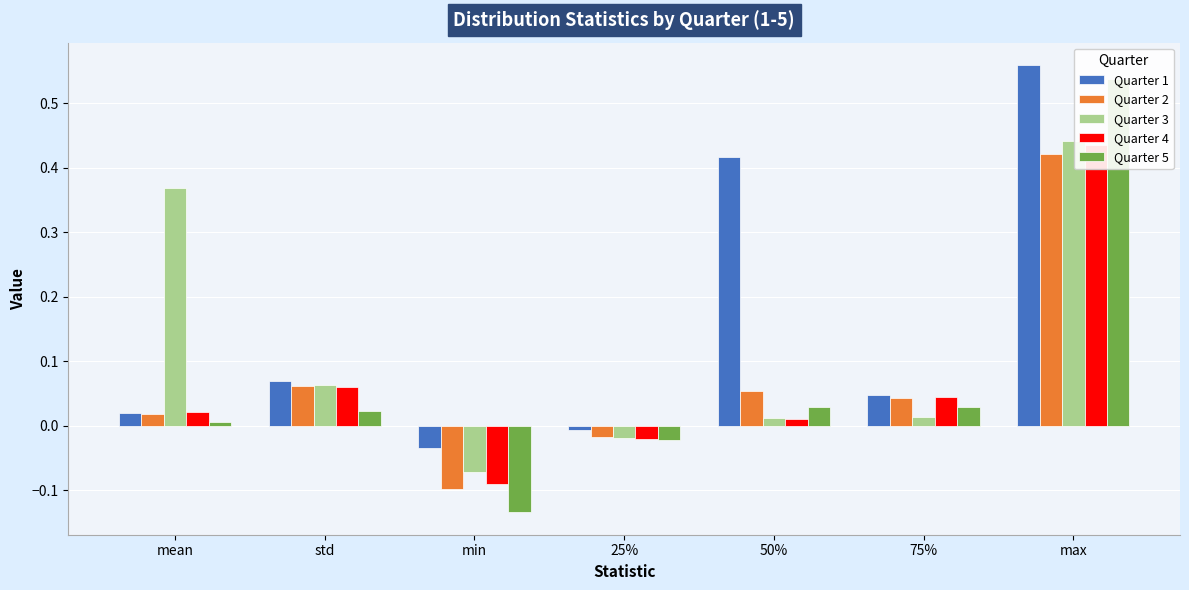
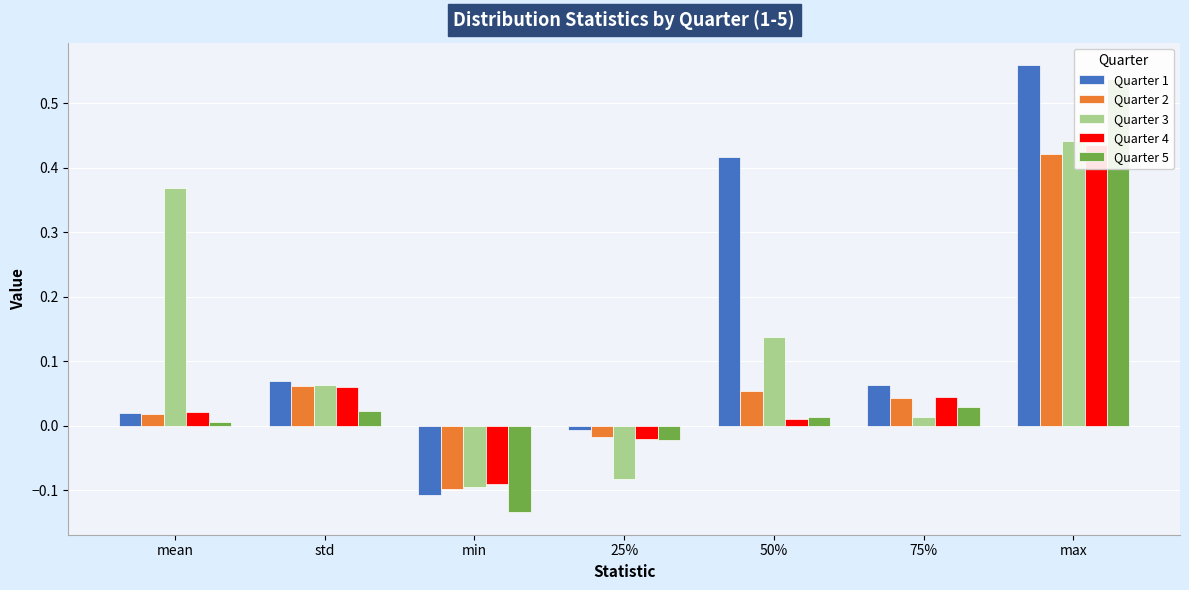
  {
    "Quarter 1": {
      "mean": 0.02,
      "std": 0.07,
-     "min": -0.04,
+     "min": -0.11,
      "25%": -0.01,
      "50%": 0.42,
-     "75%": 0.05,
+     "75%": 0.06,
      "max": 0.56
    },
    "Quarter 2": {
      "mean": 0.02,
      "std": 0.06,
      "min": -0.10,
      "25%": -0.02,
      "50%": 0.05,
      "75%": 0.04,
      "max": 0.42
    },
    "Quarter 3": {
      "mean": 0.37,
      "std": 0.06,
-     "min": -0.07,
-     "25%": -0.02,
-     "50%": 0.01,
+     "min": -0.09,
+     "25%": -0.08,
+     "50%": 0.14,
      "75%": 0.01,
      "max": 0.44
    },
    "Quarter 4": {
      "mean": 0.02,
      "std": 0.06,
      "min": -0.09,
      "25%": -0.02,
      "50%": 0.01,
      "75%": 0.04
    },
    "Quarter 5": {
      "mean": 0.01,
      "std": 0.02,
      "min": -0.13,
      "25%": -0.02,
-     "50%": 0.03,
+     "50%": 0.01,
      "75%": 0.03
    }
  }
